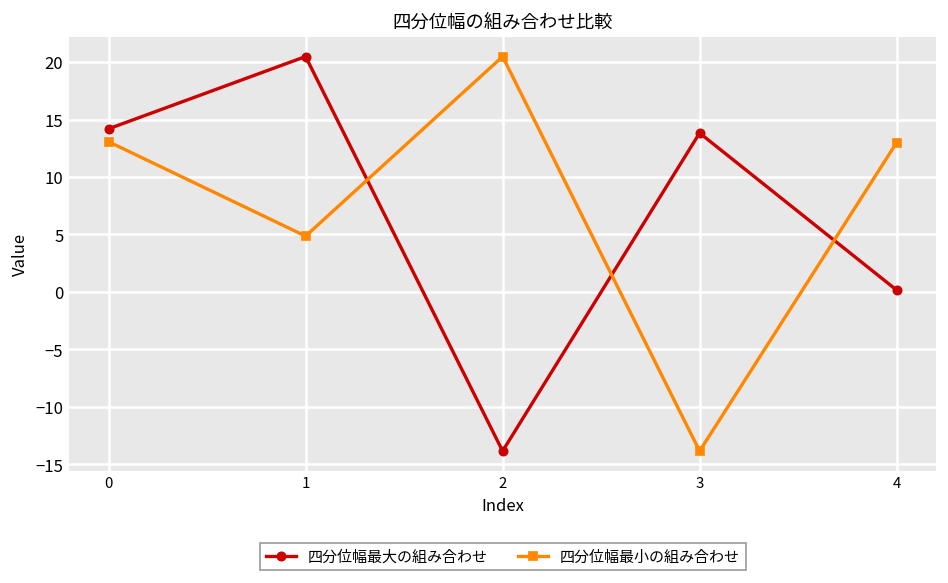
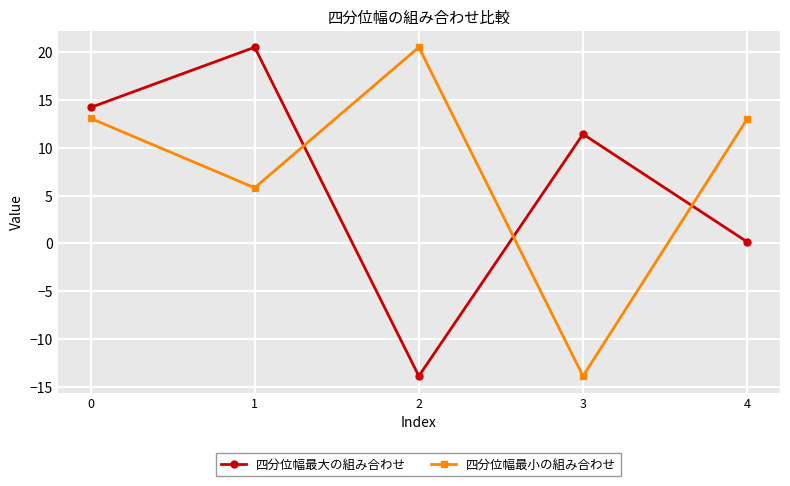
  {
    "四分位幅最大の組み合わせ": {
      "0": 14,
      "1": 20,
      "2": -14,
-     "3": 14,
+     "3": 11,
      "4": 0
    },
    "四分位幅最小の組み合わせ": {
      "0": 13,
-     "1": 5,
+     "1": 6,
      "2": 20,
      "3": -14,
      "4": 13
    }
  }
